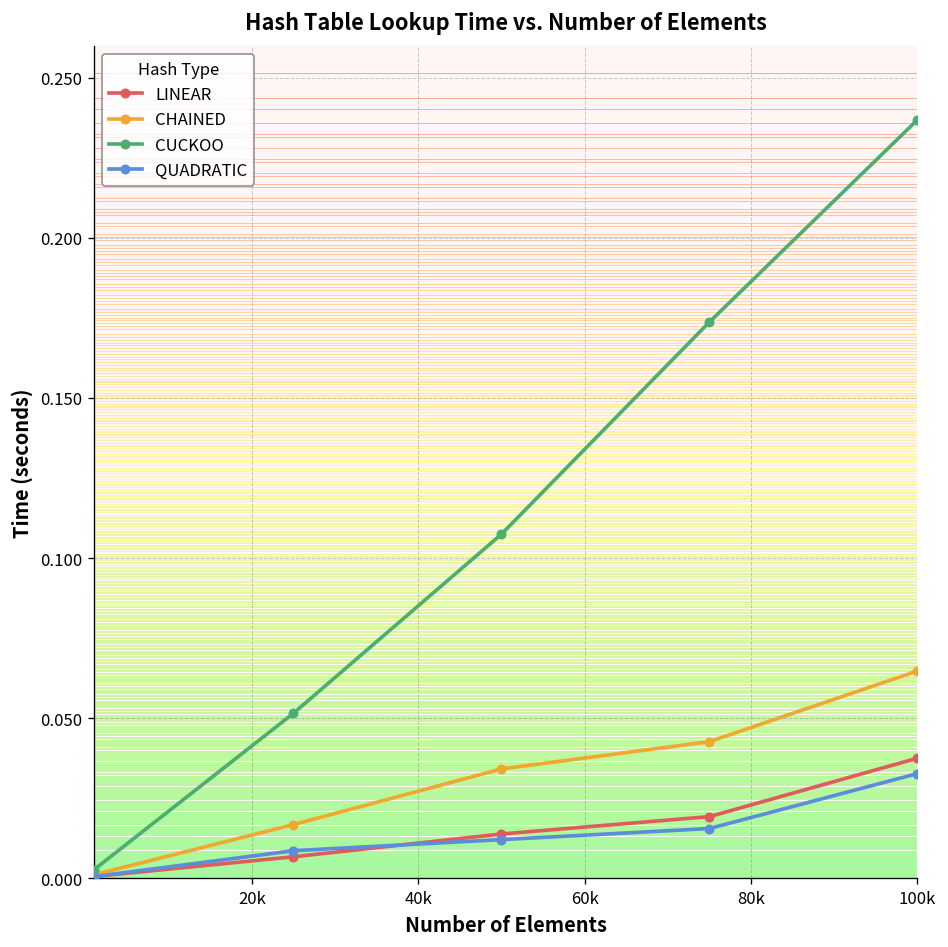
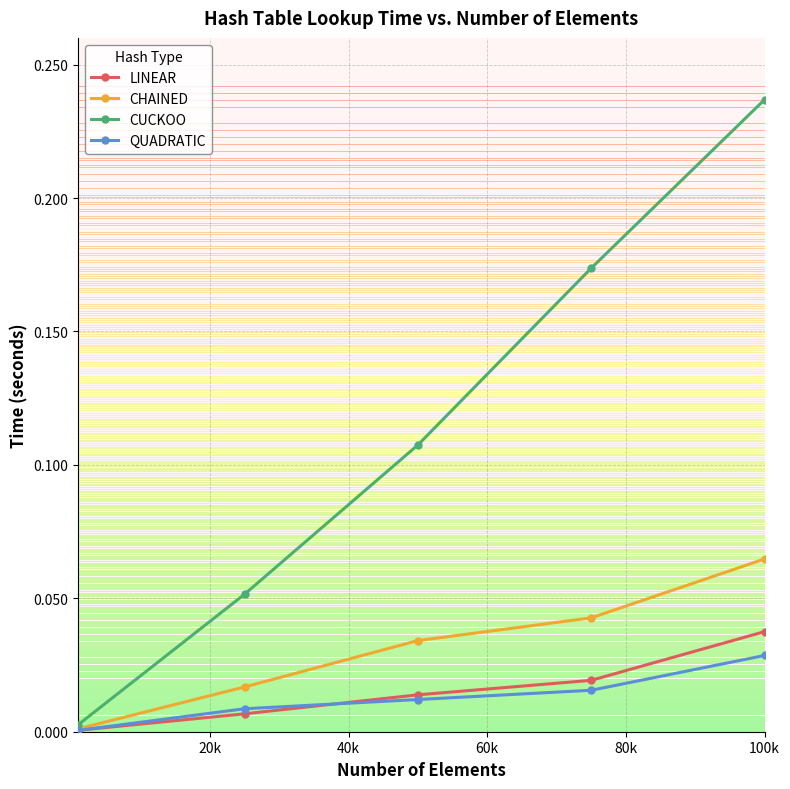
  {
    "LINEAR": {
      "100k": 0.038
    },
    "CHAINED": {
      "100k": 0.065
    },
    "CUCKOO": {
      "100k": 0.237
    },
    "QUADRATIC": {
-     "100k": 0.033
+     "100k": 0.029
    }
  }
